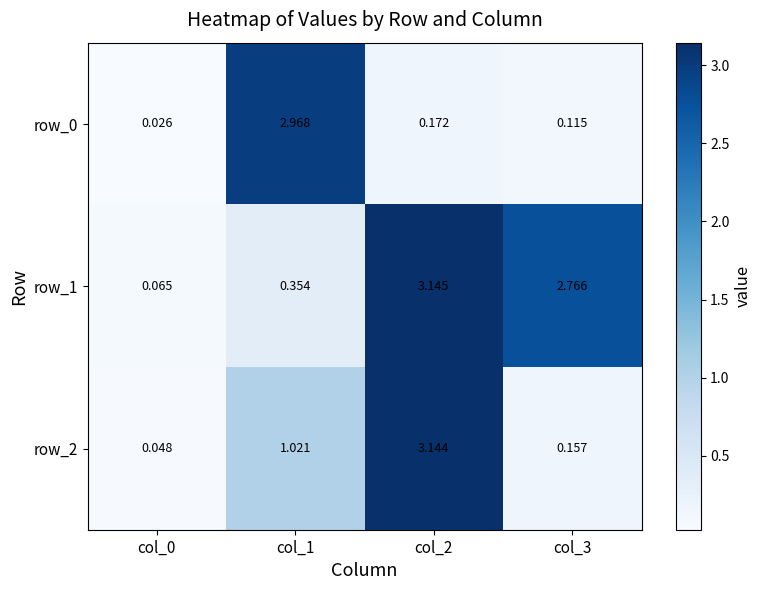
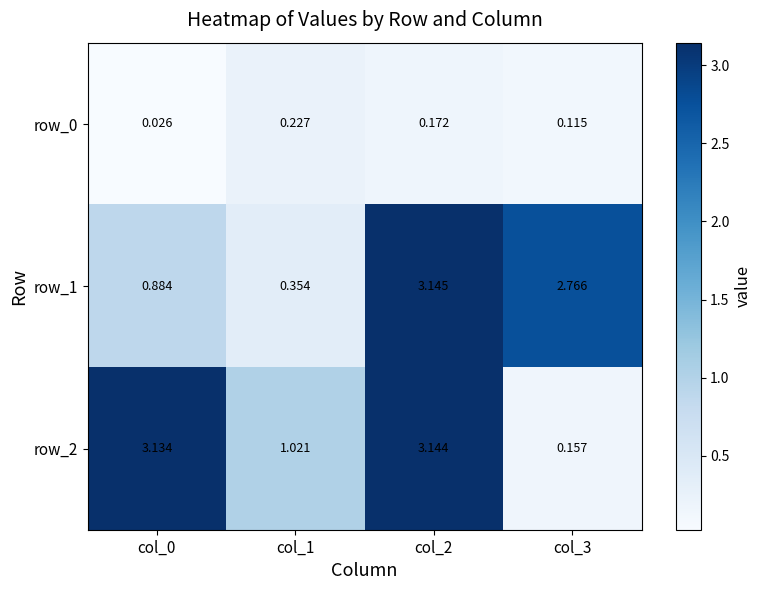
  {
    "row_0": {
      "col_0": 0.026,
-     "col_1": 2.968,
+     "col_1": 0.227,
      "col_2": 0.172,
      "col_3": 0.115
    },
    "row_1": {
-     "col_0": 0.065,
+     "col_0": 0.884,
      "col_1": 0.354,
      "col_2": 3.145,
      "col_3": 2.766
    },
    "row_2": {
-     "col_0": 0.048,
+     "col_0": 3.134,
      "col_1": 1.021,
      "col_2": 3.144,
      "col_3": 0.157
    }
  }
